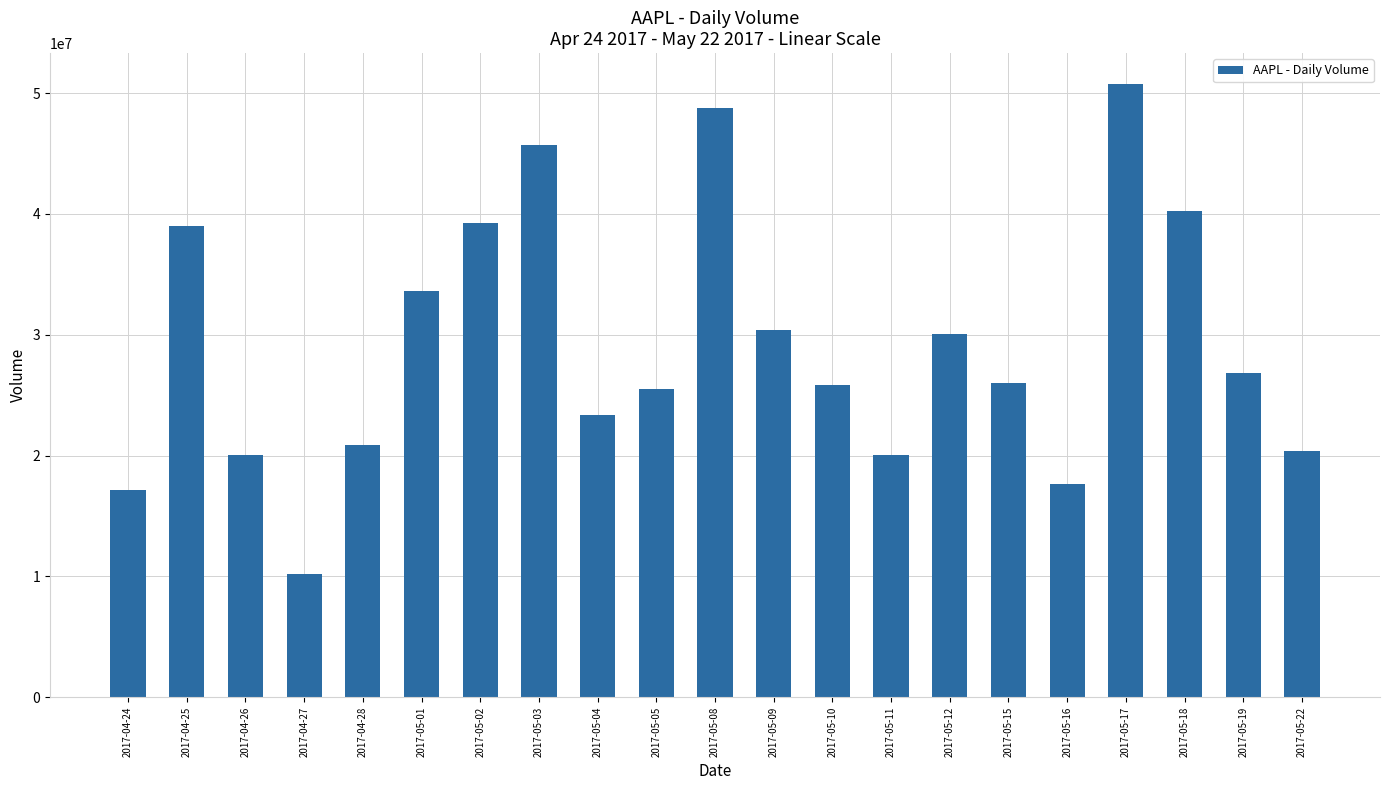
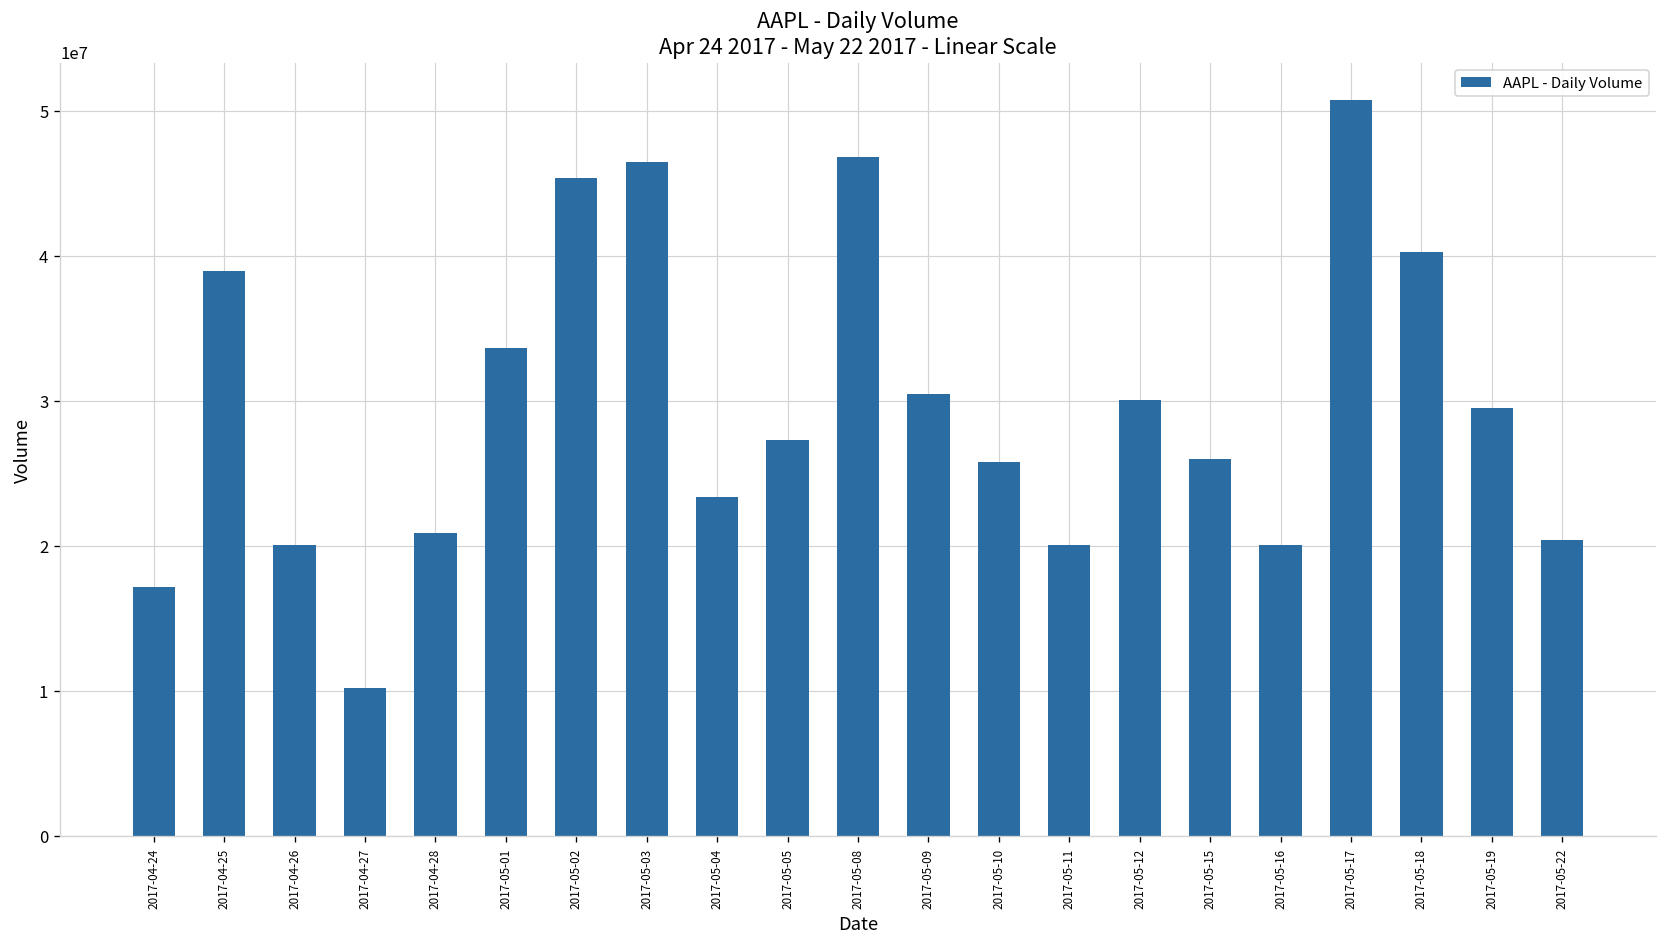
  {
    "2017-04-24": 17100000,
    "2017-04-25": 39000000,
    "2017-04-26": 20000000,
    "2017-04-27": 10200000,
    "2017-04-28": 20900000,
    "2017-05-01": 33600000,
-   "2017-05-02": 39200000,
-   "2017-05-03": 45700000,
+   "2017-05-02": 45400000,
+   "2017-05-03": 46500000,
    "2017-05-04": 23400000,
-   "2017-05-05": 25500000,
-   "2017-05-08": 48800000,
+   "2017-05-05": 27300000,
+   "2017-05-08": 46800000,
    "2017-05-09": 30400000,
    "2017-05-10": 25800000,
    "2017-05-11": 20000000,
    "2017-05-12": 30100000,
    "2017-05-15": 26000000,
-   "2017-05-16": 17600000,
+   "2017-05-16": 20000000,
    "2017-05-17": 50800000,
    "2017-05-18": 40200000,
-   "2017-05-19": 26800000,
+   "2017-05-19": 29500000,
    "2017-05-22": 20400000
  }
